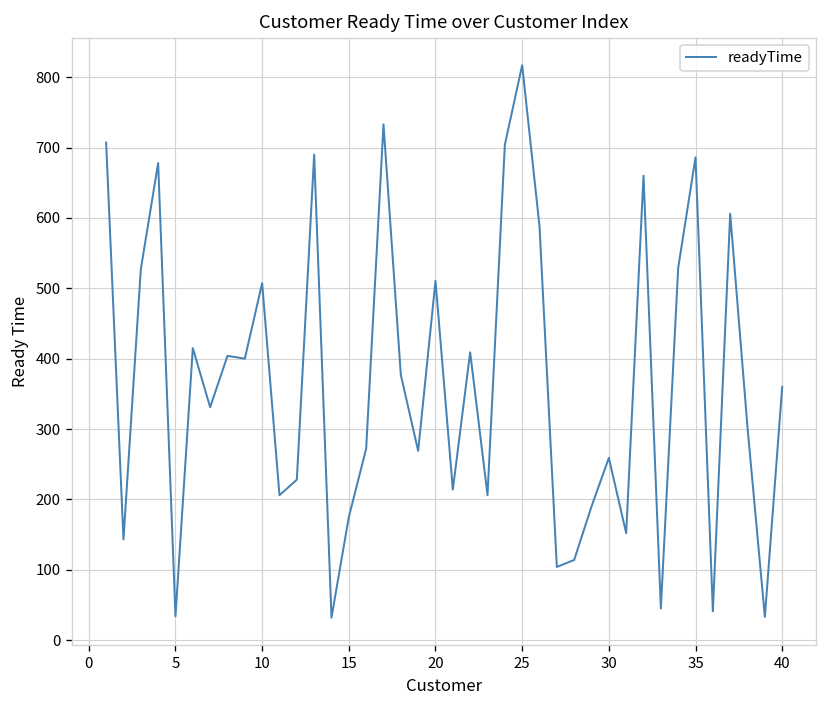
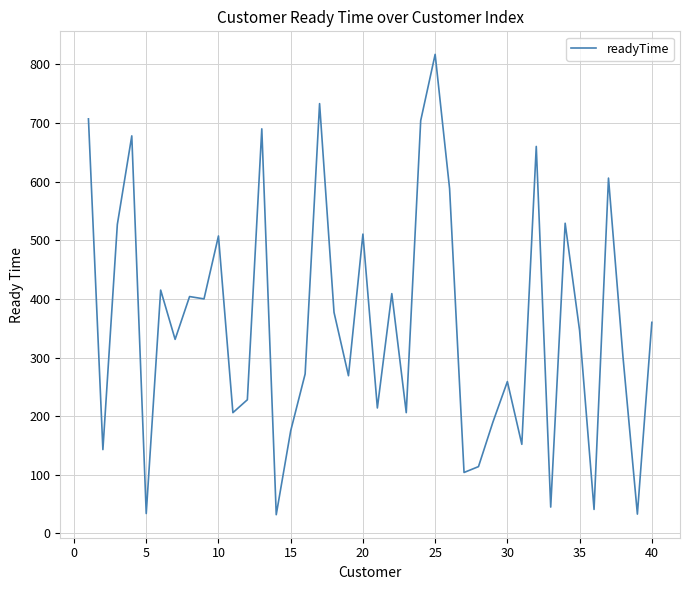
  {
    "5": 30,
    "10": 510,
    "15": 180,
    "20": 510,
    "25": 820,
    "30": 260,
-   "35": 690,
+   "35": 350,
    "40": 360
  }
